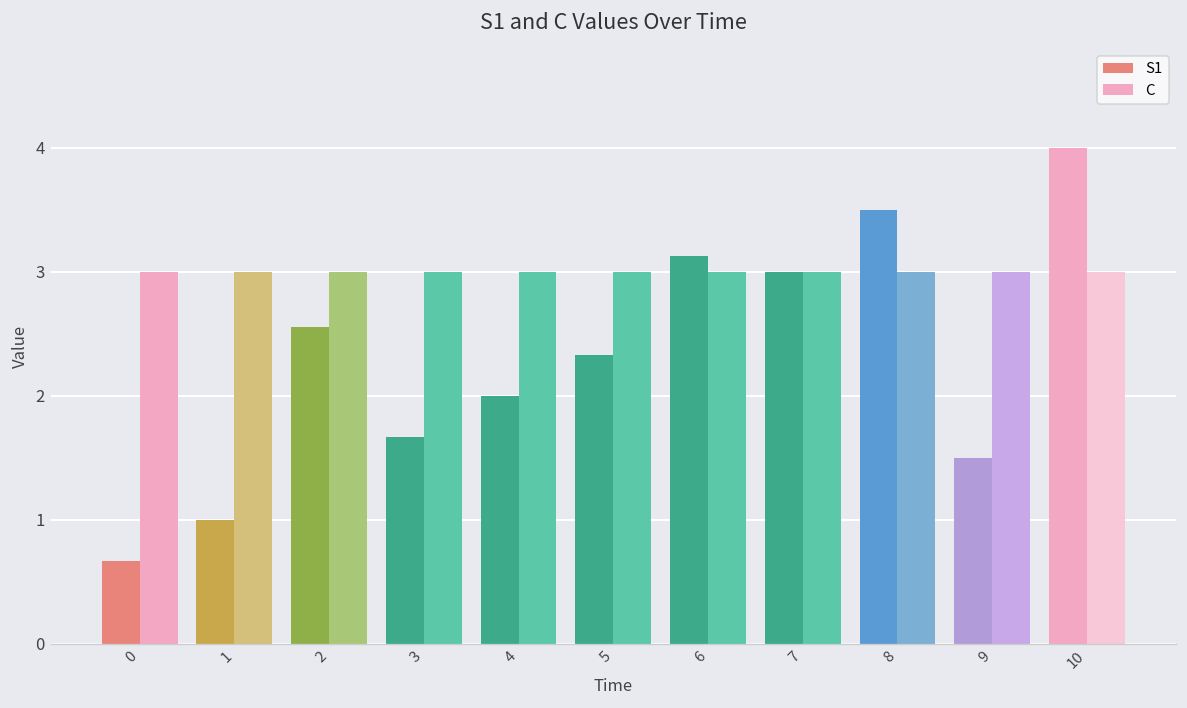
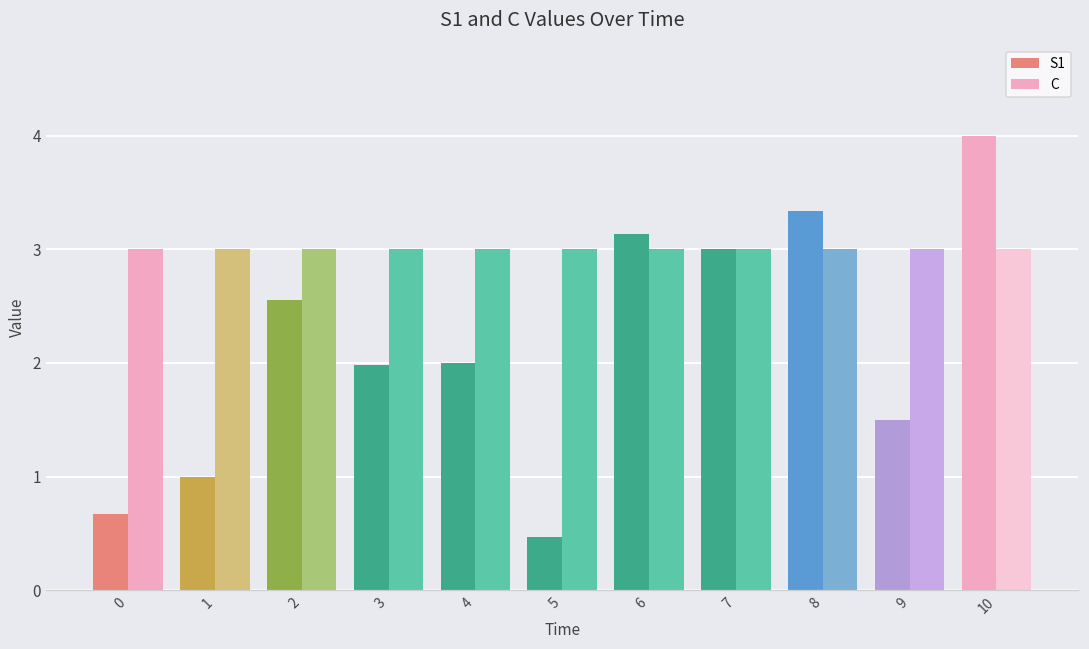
  {
    "S1": {
      "0": 0.67,
      "1": 1.00,
      "2": 2.56,
-     "3": 1.67,
+     "3": 1.98,
      "4": 2.00,
-     "5": 2.33,
+     "5": 0.47,
      "6": 3.13,
      "7": 3.00,
-     "8": 3.50,
+     "8": 3.33,
      "9": 1.50,
      "10": 4.00
    },
    "C": {
      "0": 3.00,
      "1": 3.00,
      "2": 3.00,
      "3": 3.00,
      "4": 3.00,
      "5": 3.00,
      "6": 3.00,
      "7": 3.00,
      "8": 3.00,
      "9": 3.00,
      "10": 3.00
    }
  }
